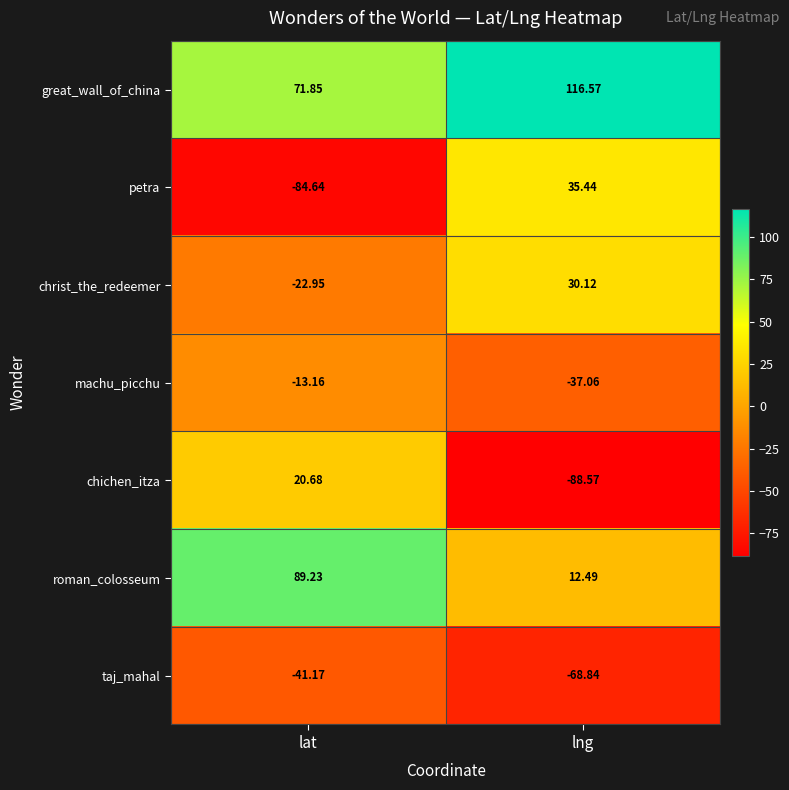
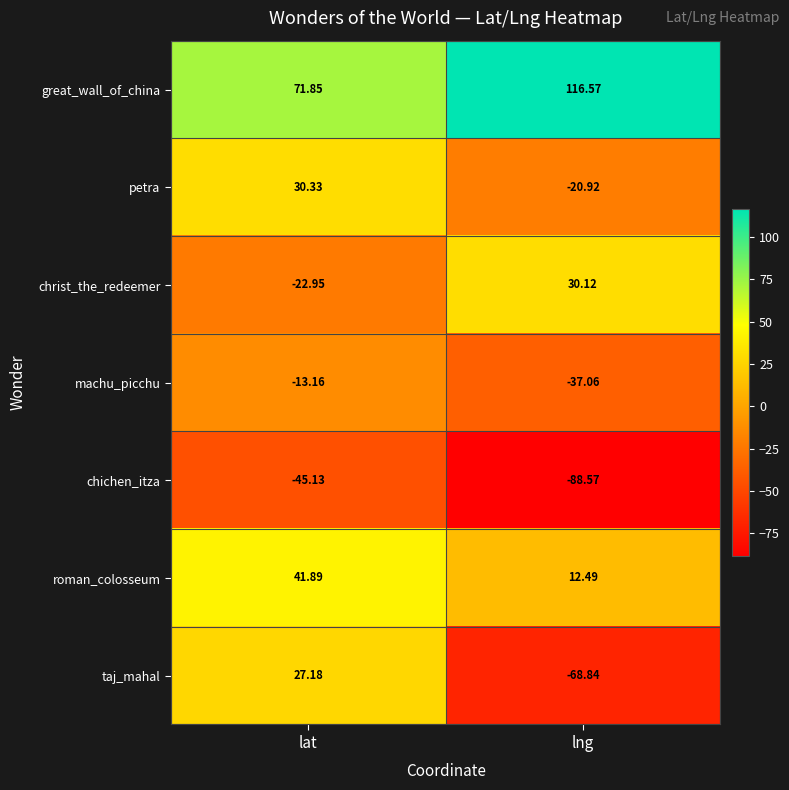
  {
    "great_wall_of_china": {
      "lat": 71.85,
      "lng": 116.57
    },
    "petra": {
-     "lat": -84.64,
-     "lng": 35.44
+     "lat": 30.33,
+     "lng": -20.92
    },
    "christ_the_redeemer": {
      "lat": -22.95,
      "lng": 30.12
    },
    "machu_picchu": {
      "lat": -13.16,
      "lng": -37.06
    },
    "chichen_itza": {
-     "lat": 20.68,
+     "lat": -45.13,
      "lng": -88.57
    },
    "roman_colosseum": {
-     "lat": 89.23,
+     "lat": 41.89,
      "lng": 12.49
    },
    "taj_mahal": {
-     "lat": -41.17,
+     "lat": 27.18,
      "lng": -68.84
    }
  }
